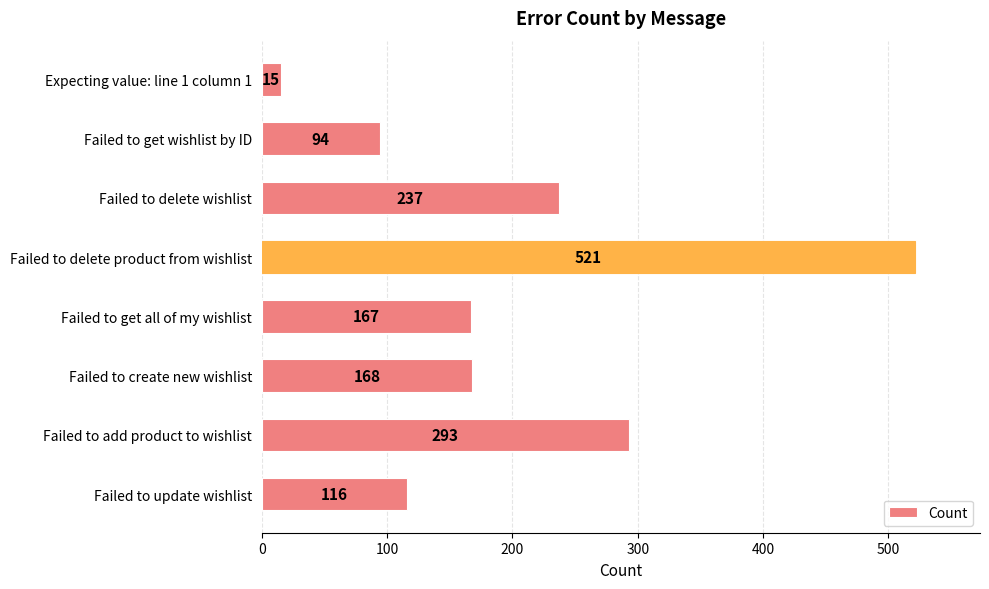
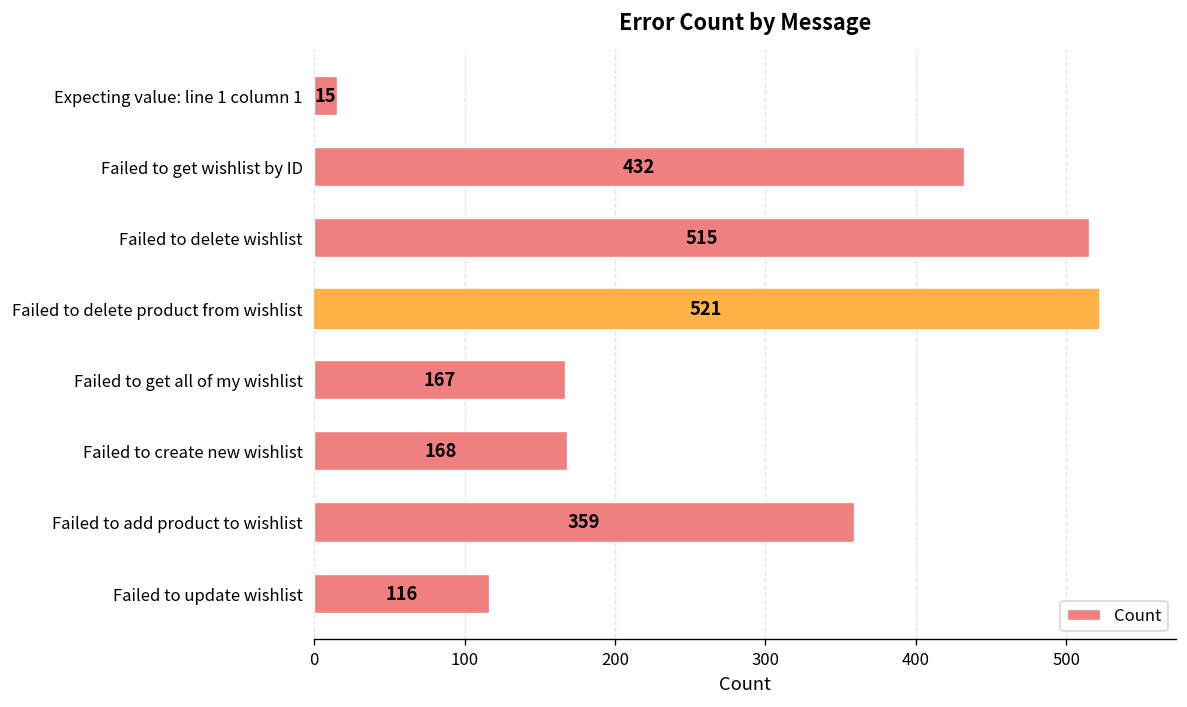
  {
    "Expecting value: line 1 column 1": 15,
-   "Failed to get wishlist by ID": 94,
-   "Failed to delete wishlist": 237,
+   "Failed to get wishlist by ID": 432,
+   "Failed to delete wishlist": 515,
    "Failed to delete product from wishlist": 521,
    "Failed to get all of my wishlist": 167,
    "Failed to create new wishlist": 168,
-   "Failed to add product to wishlist": 293,
+   "Failed to add product to wishlist": 359,
    "Failed to update wishlist": 116
  }
